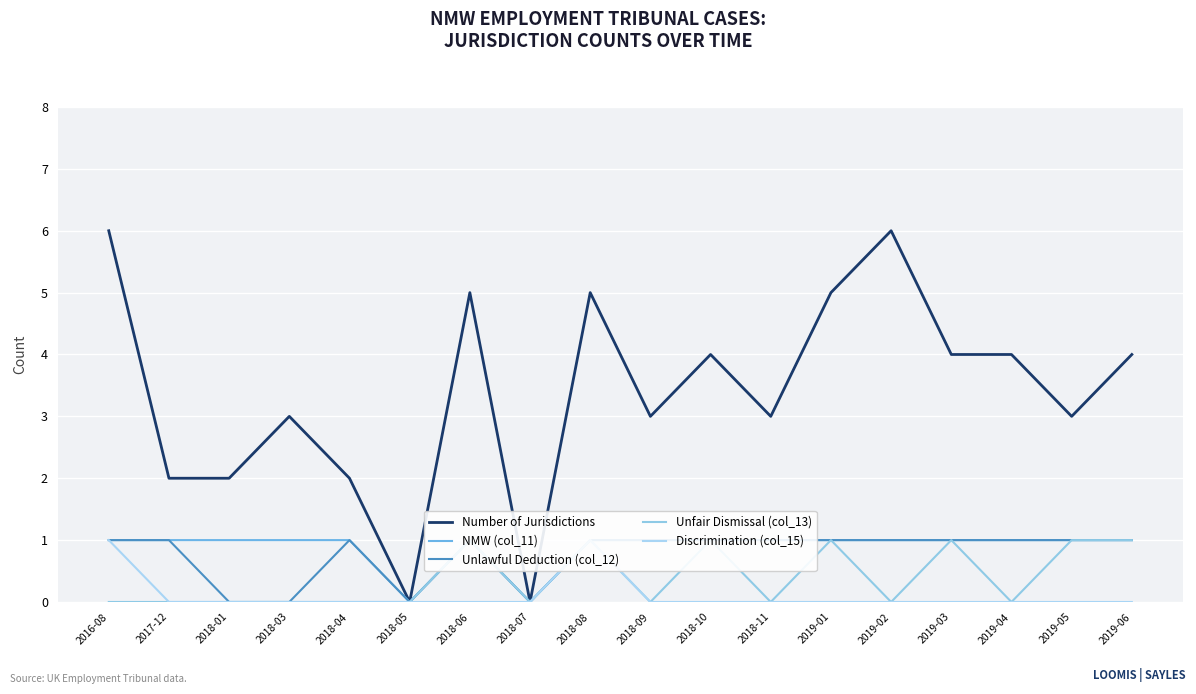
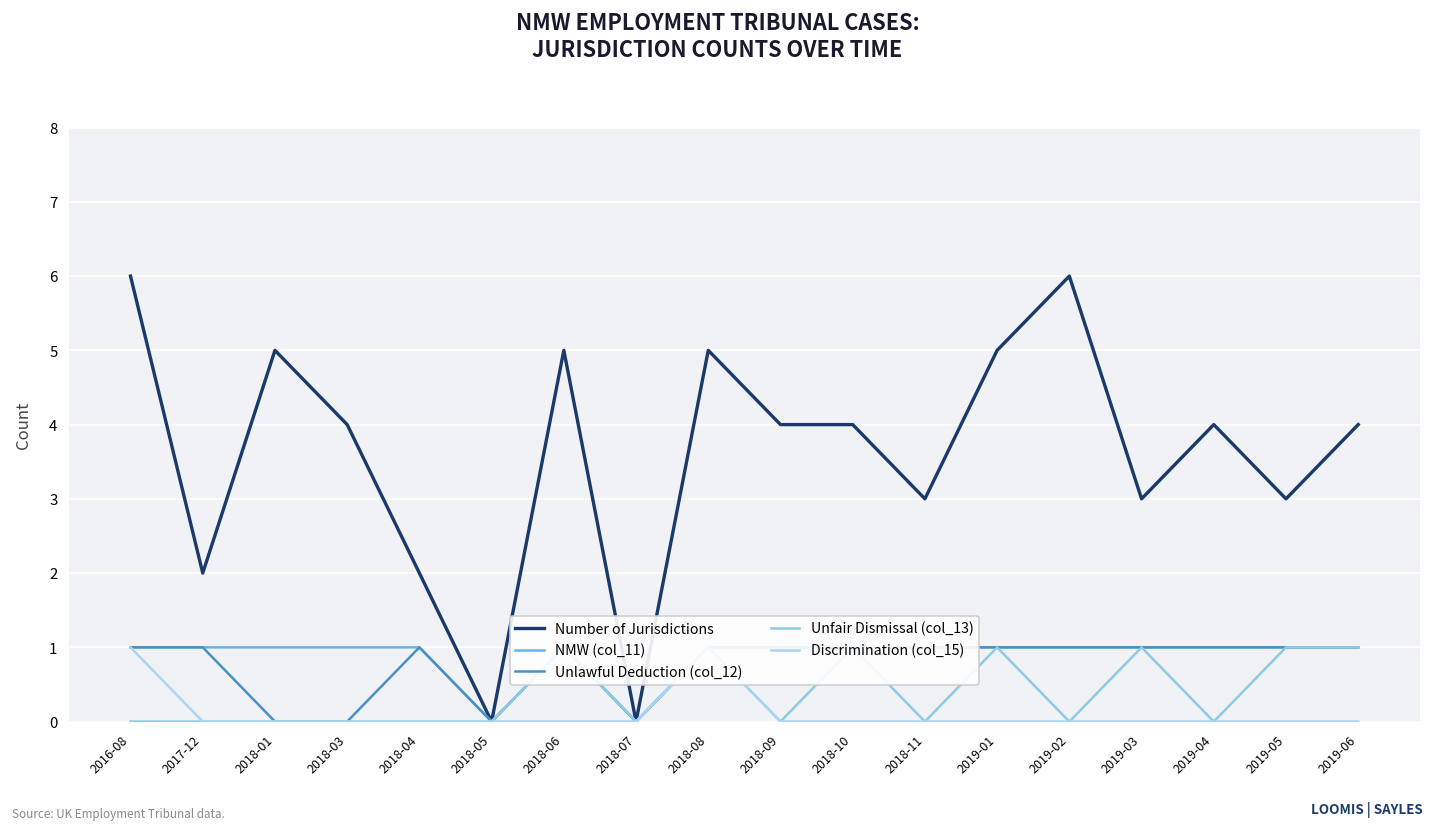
  {
    "Number of Jurisdictions": {
      "2016-08": 6,
      "2017-12": 2,
-     "2018-01": 2,
-     "2018-03": 3,
+     "2018-01": 5,
+     "2018-03": 4,
      "2018-04": 2,
      "2018-06": 5,
      "2018-08": 5,
-     "2018-09": 3,
+     "2018-09": 4,
      "2018-10": 4,
      "2018-11": 3,
      "2019-01": 5,
      "2019-02": 6,
-     "2019-03": 4,
+     "2019-03": 3,
      "2019-04": 4,
      "2019-05": 3,
      "2019-06": 4
    }
  }
